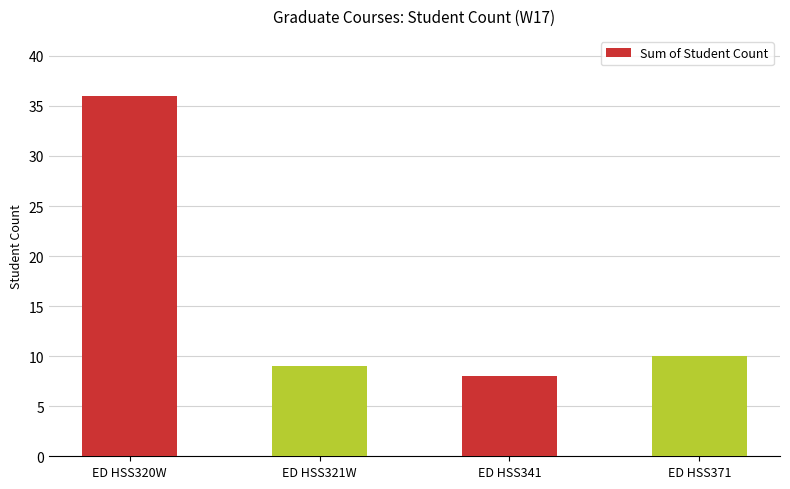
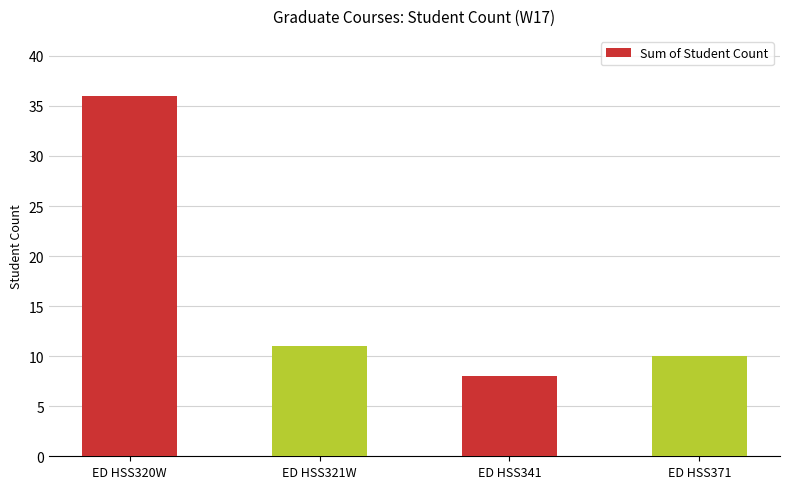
  {
    "ED HSS320W": 36,
-   "ED HSS321W": 9,
+   "ED HSS321W": 11,
    "ED HSS341": 8,
    "ED HSS371": 10
  }
